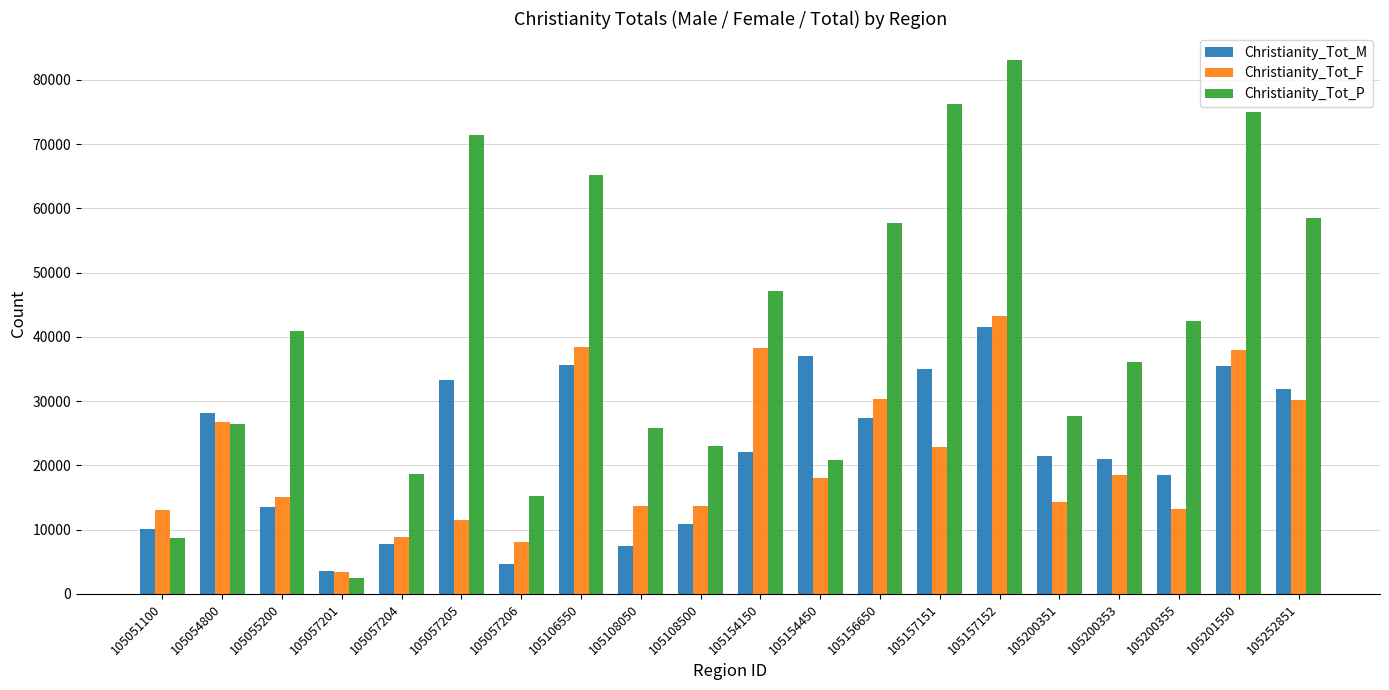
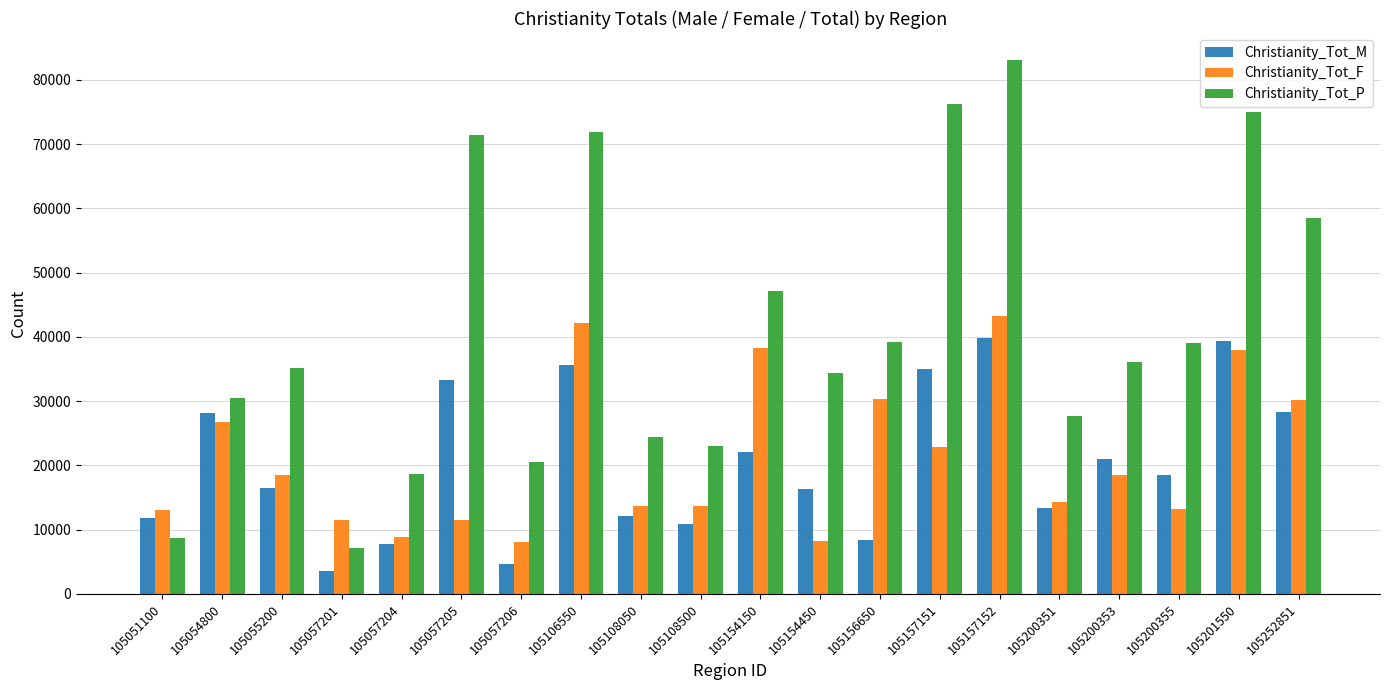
  {
    "Christianity_Tot_M": {
-     "105051100": 10000,
+     "105051100": 12000,
      "105054800": 28000,
-     "105055200": 14000,
+     "105055200": 17000,
      "105057201": 4000,
      "105057204": 8000,
      "105057205": 33000,
      "105057206": 5000,
      "105106550": 36000,
-     "105108050": 7000,
+     "105108050": 12000,
      "105108500": 11000,
      "105154150": 22000,
-     "105154450": 37000,
-     "105156650": 27000,
+     "105154450": 16000,
+     "105156650": 8000,
      "105157151": 35000,
-     "105157152": 42000,
-     "105200351": 21000,
+     "105157152": 40000,
+     "105200351": 13000,
      "105200353": 21000,
      "105200355": 19000,
-     "105201550": 35000,
-     "105252851": 32000
+     "105201550": 39000,
+     "105252851": 28000
    },
    "Christianity_Tot_F": {
      "105051100": 13000,
      "105054800": 27000,
-     "105055200": 15000,
-     "105057201": 3000,
+     "105055200": 19000,
+     "105057201": 11000,
      "105057204": 9000,
      "105057205": 12000,
      "105057206": 8000,
-     "105106550": 38000,
+     "105106550": 42000,
      "105108050": 14000,
      "105108500": 14000,
      "105154150": 38000,
-     "105154450": 18000,
+     "105154450": 8000,
      "105156650": 30000,
      "105157151": 23000,
      "105157152": 43000,
      "105200351": 14000,
      "105200353": 19000,
      "105200355": 13000,
      "105201550": 38000,
      "105252851": 30000
    },
    "Christianity_Tot_P": {
      "105051100": 9000,
-     "105054800": 26000,
-     "105055200": 41000,
-     "105057201": 3000,
+     "105054800": 31000,
+     "105055200": 35000,
+     "105057201": 7000,
      "105057204": 19000,
      "105057205": 71000,
-     "105057206": 15000,
-     "105106550": 65000,
-     "105108050": 26000,
+     "105057206": 21000,
+     "105106550": 72000,
+     "105108050": 24000,
      "105108500": 23000,
      "105154150": 47000,
-     "105154450": 21000,
-     "105156650": 58000,
+     "105154450": 34000,
+     "105156650": 39000,
      "105157151": 76000,
      "105157152": 83000,
      "105200351": 28000,
      "105200353": 36000,
-     "105200355": 42000,
+     "105200355": 39000,
      "105201550": 75000,
      "105252851": 58000
    }
  }
